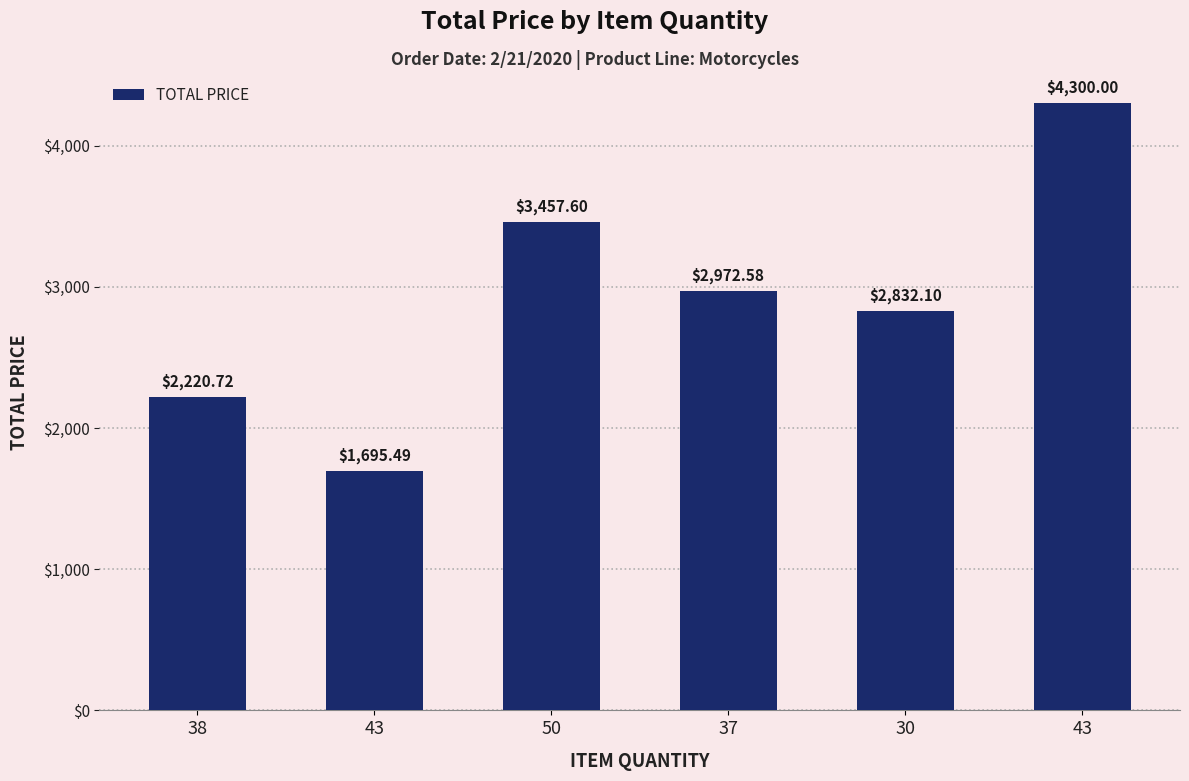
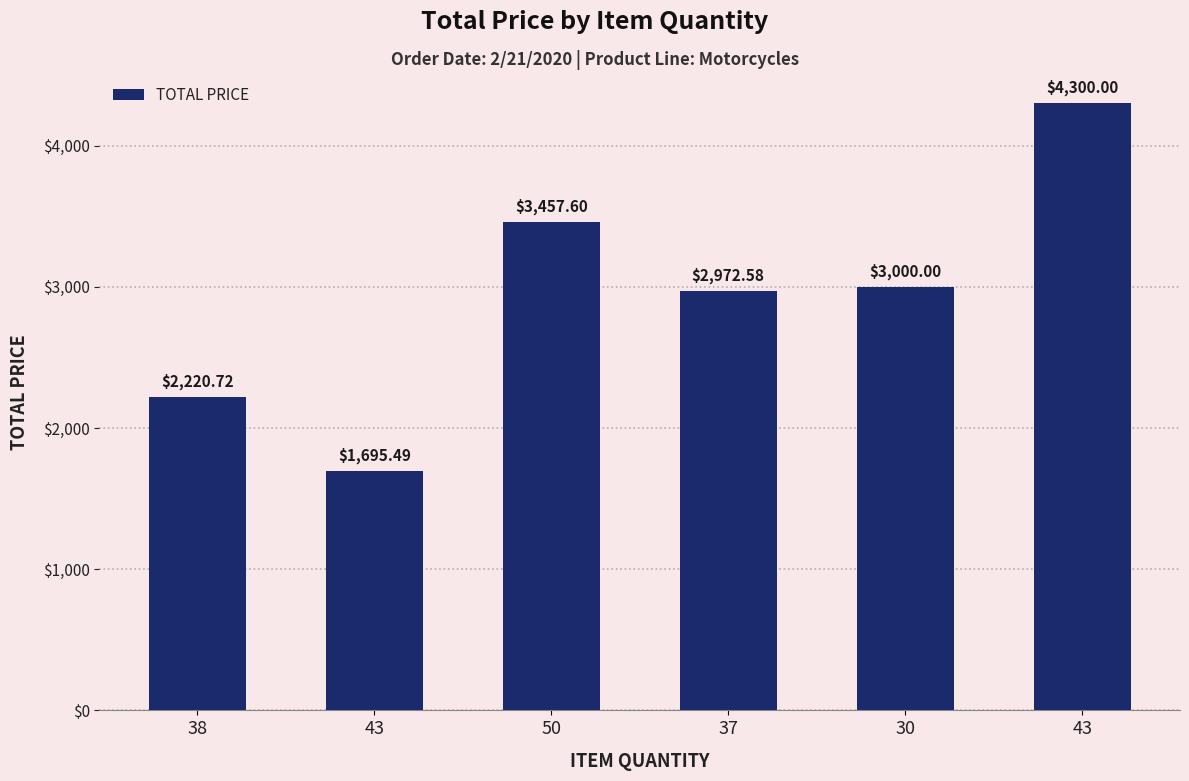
  {
    "38": "$2,220.72",
    "50": "$3,457.60",
    "37": "$2,972.58",
-   "30": "$2,832.10"
+   "30": "$3,000.00"
  }
